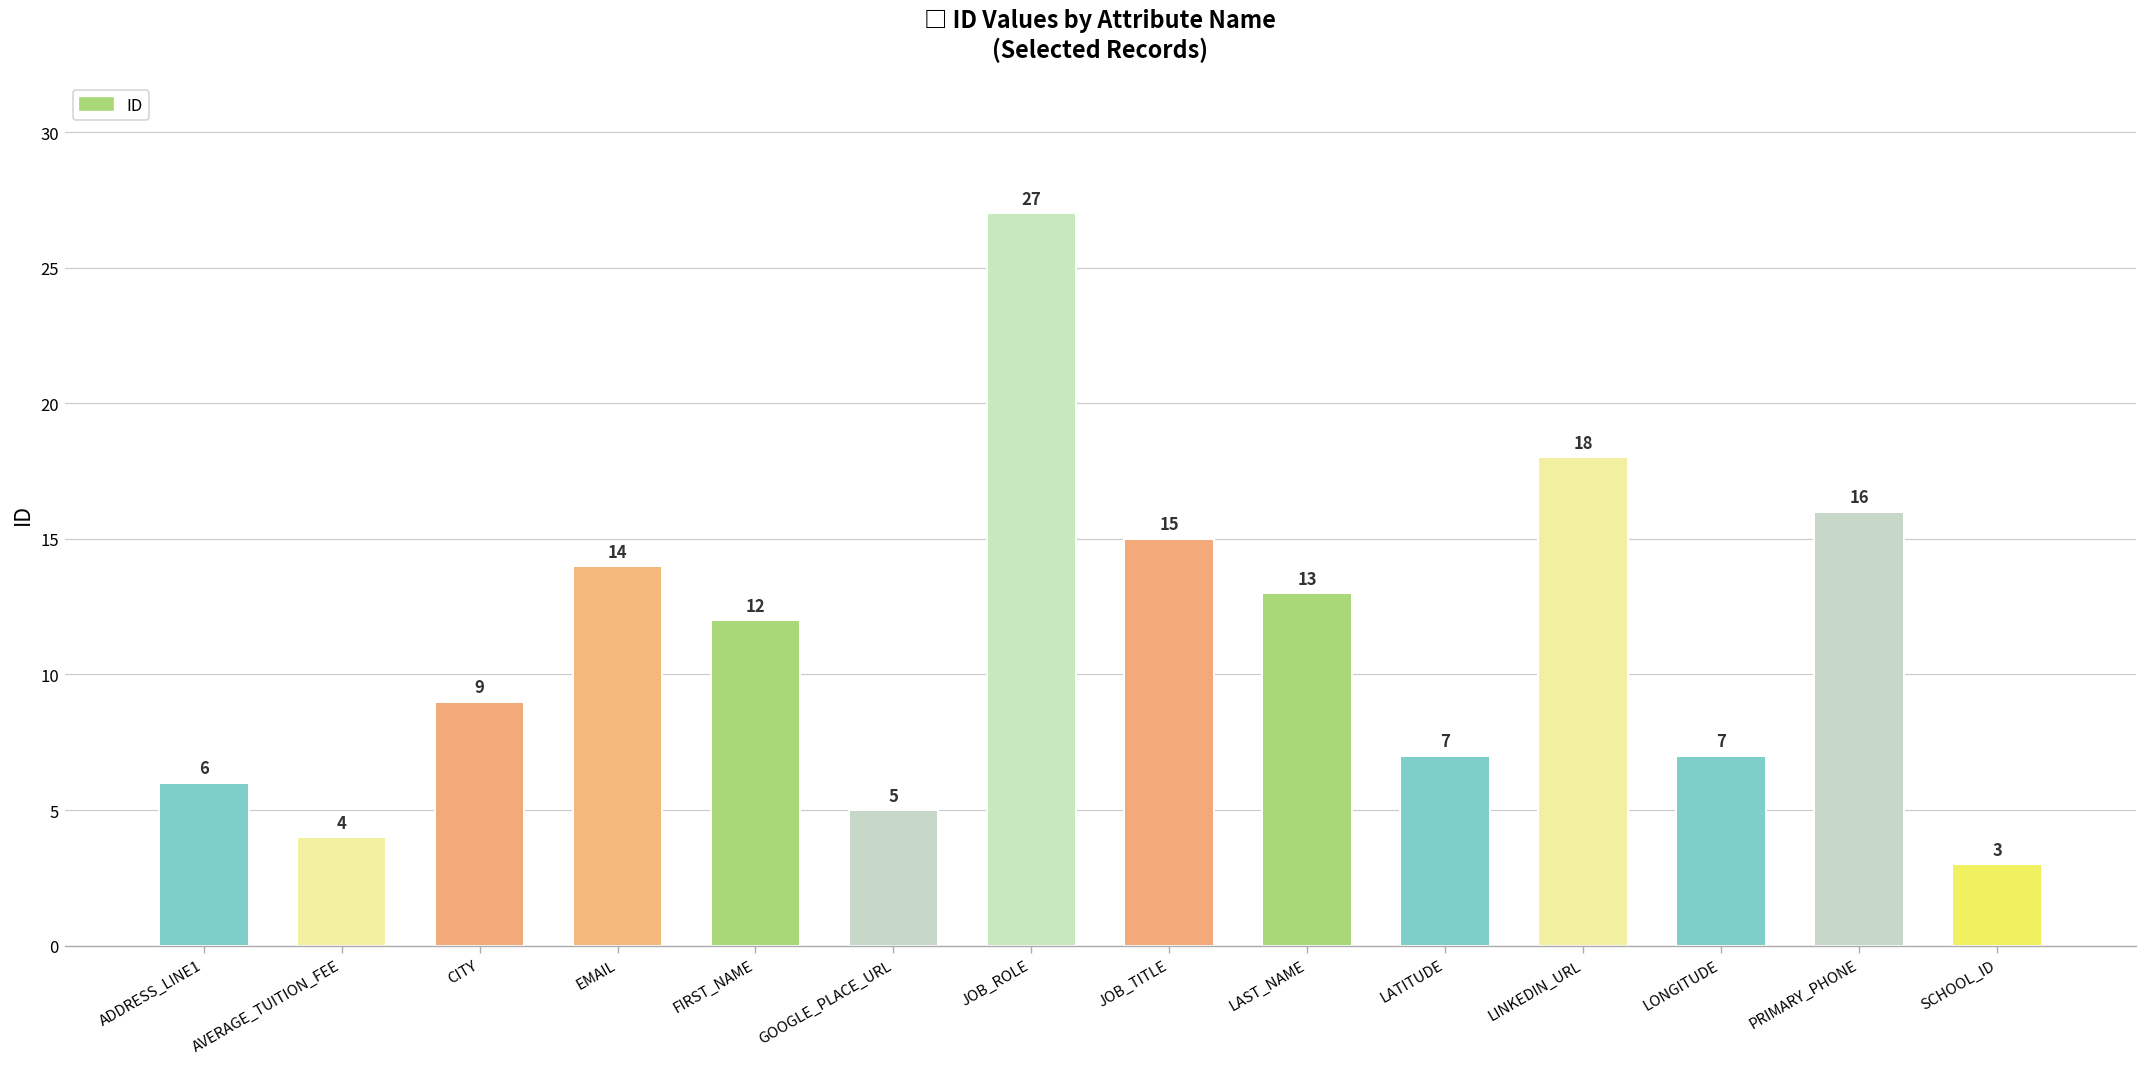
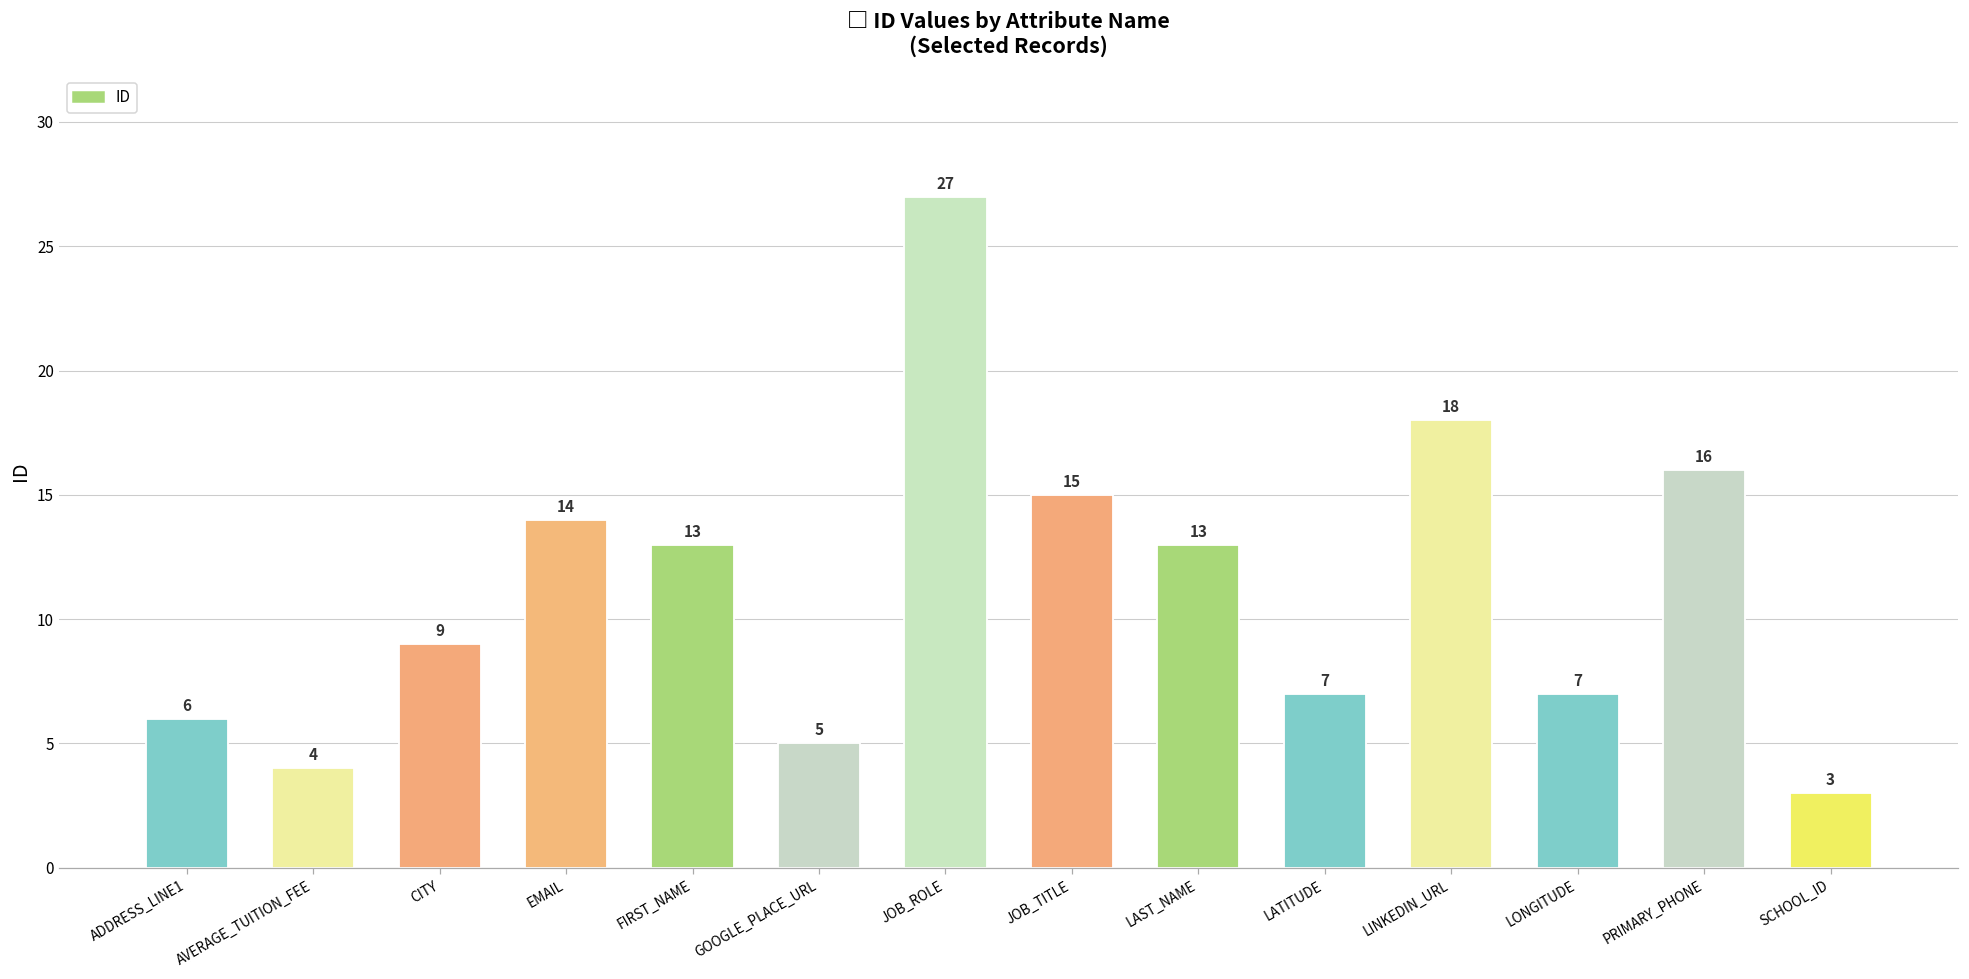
  {
    "ADDRESS_LINE1": 6,
    "AVERAGE_TUITION_FEE": 4,
    "CITY": 9,
    "EMAIL": 14,
-   "FIRST_NAME": 12,
+   "FIRST_NAME": 13,
    "GOOGLE_PLACE_URL": 5,
    "JOB_ROLE": 27,
    "JOB_TITLE": 15,
    "LAST_NAME": 13,
    "LATITUDE": 7,
    "LINKEDIN_URL": 18,
    "LONGITUDE": 7,
    "PRIMARY_PHONE": 16,
    "SCHOOL_ID": 3
  }
